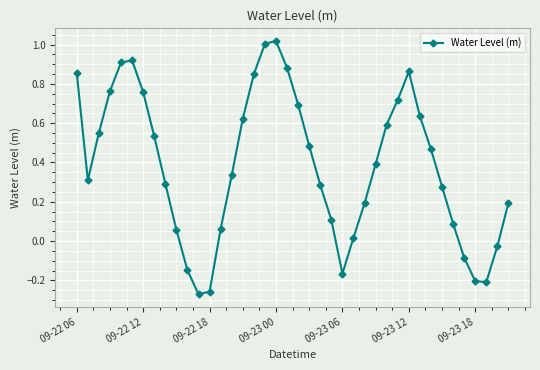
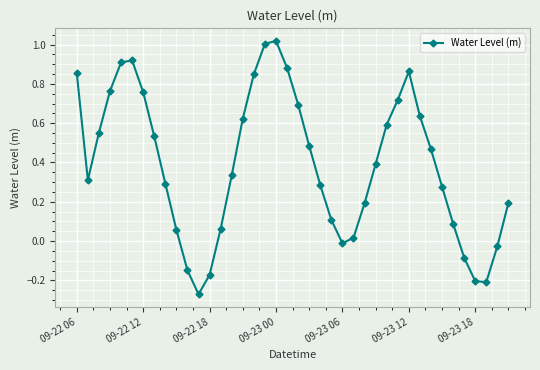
  {
    "09-22 06": 0.85,
    "09-22 12": 0.76,
-   "09-22 18": -0.26,
+   "09-22 18": -0.17,
    "09-23 00": 1.02,
-   "09-23 06": -0.17,
+   "09-23 06": -0.01,
    "09-23 12": 0.86,
    "09-23 18": -0.20
  }
